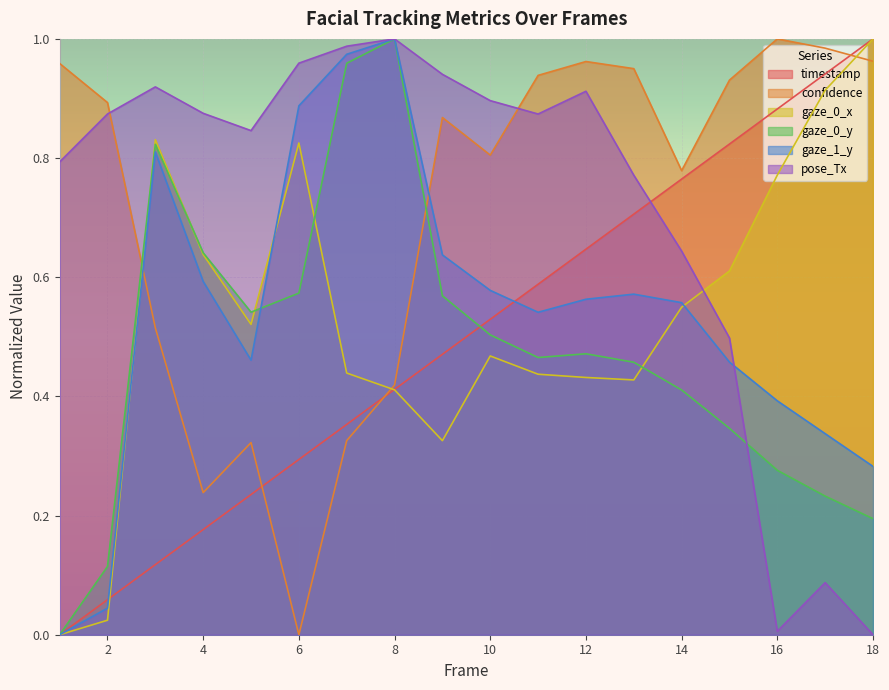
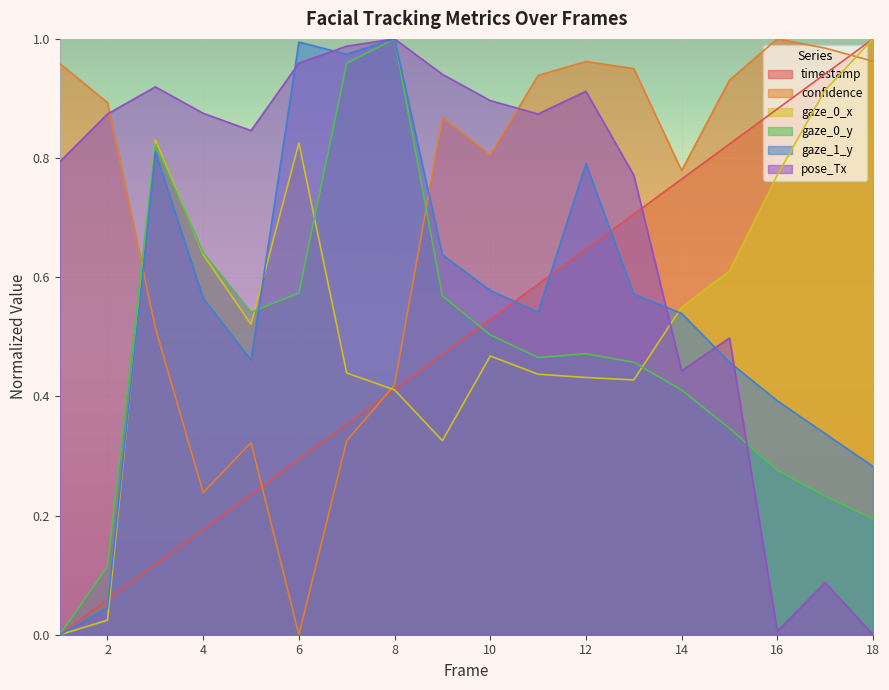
  {
    "gaze_0_y": {
      "2": 0.11,
      "6": 0.57,
      "10": 0.50,
      "12": 0.47,
      "14": 0.41,
      "16": 0.28,
      "18": 0.19
    },
    "gaze_1_y": {
      "2": 0.04,
-     "4": 0.59,
-     "6": 0.89,
+     "4": 0.56,
+     "6": 0.99,
      "10": 0.58,
-     "12": 0.56,
-     "14": 0.56,
+     "12": 0.79,
+     "14": 0.54,
      "16": 0.39,
      "18": 0.28
    },
    "pose_Tx": {
      "2": 0.87,
      "4": 0.88,
      "6": 0.96,
      "10": 0.90,
      "12": 0.91,
-     "14": 0.64,
+     "14": 0.44,
      "16": 0.01,
      "18": 0.00
    }
  }
